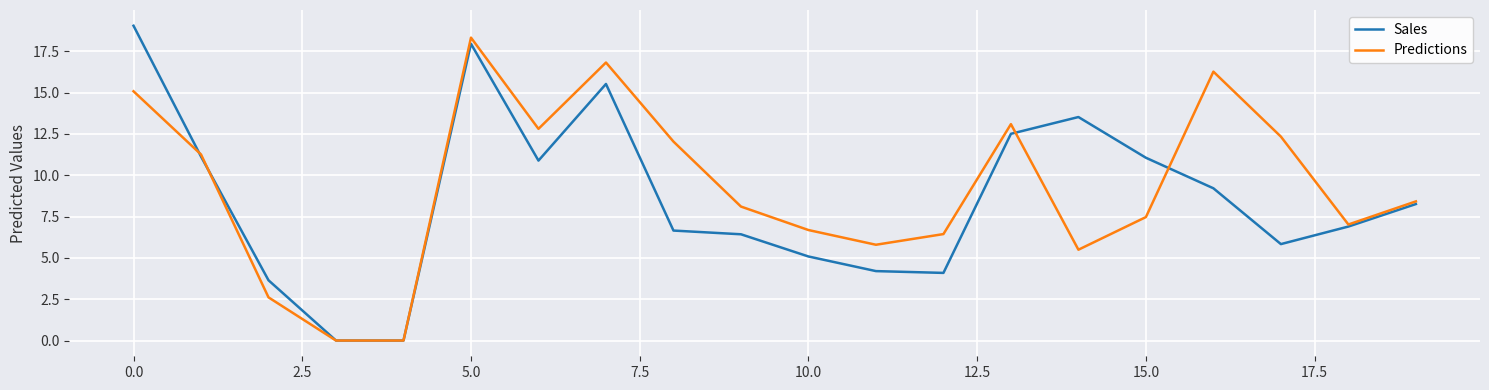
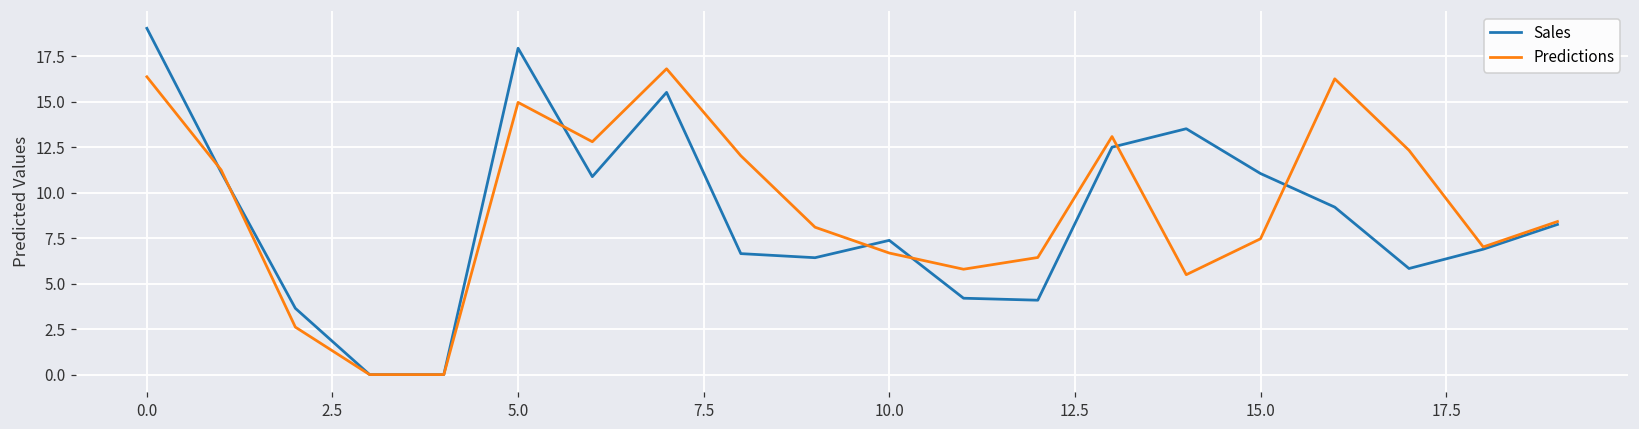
  {
    "Sales": {
      "0.0": 19.0,
      "5.0": 17.9,
-     "10.0": 5.1,
+     "10.0": 7.4,
      "15.0": 11.1
    },
    "Predictions": {
-     "0.0": 15.1,
-     "5.0": 18.3,
+     "0.0": 16.4,
+     "5.0": 15.0,
      "10.0": 6.7,
      "15.0": 7.5
    }
  }
